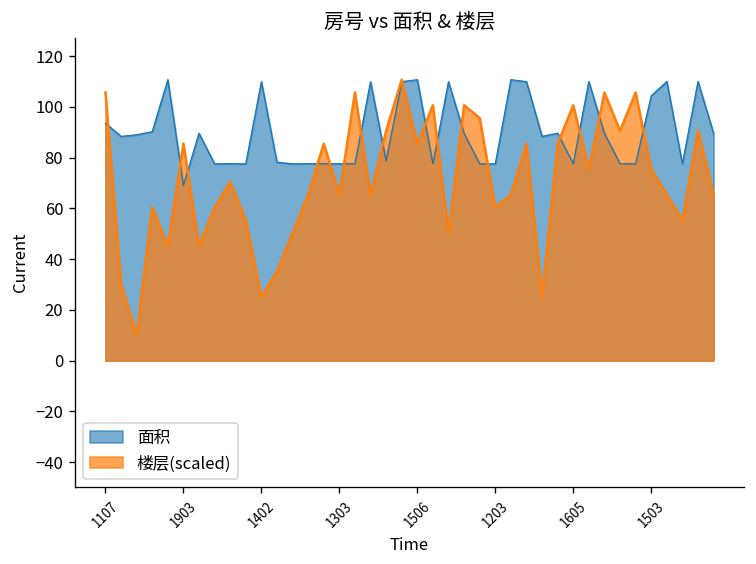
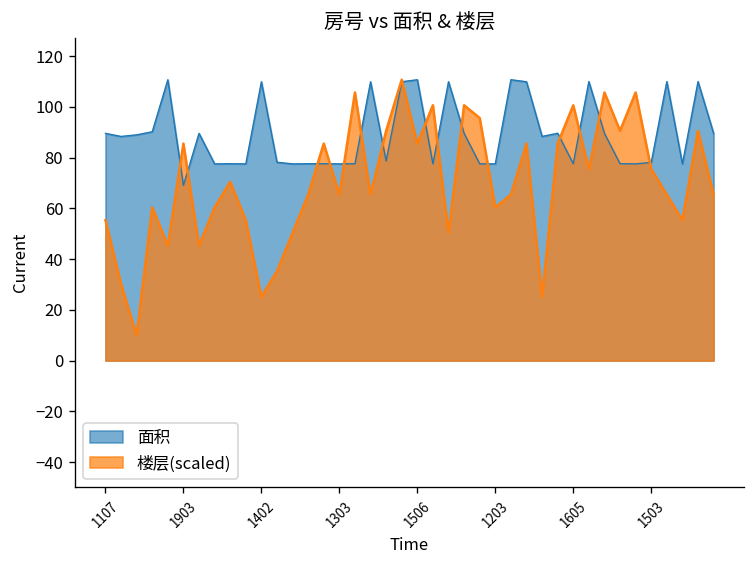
  {
    "面积": {
-     "1107": 94,
+     "1107": 90,
      "1903": 69,
      "1402": 110,
      "1303": 78,
      "1506": 111,
      "1203": 78,
      "1605": 78,
-     "1503": 104
+     "1503": 78
    },
    "楼层(scaled)": {
-     "1107": 106,
+     "1107": 55,
      "1903": 86,
      "1402": 25,
      "1303": 65,
      "1506": 86,
      "1203": 60,
      "1605": 101,
      "1503": 76
    }
  }
